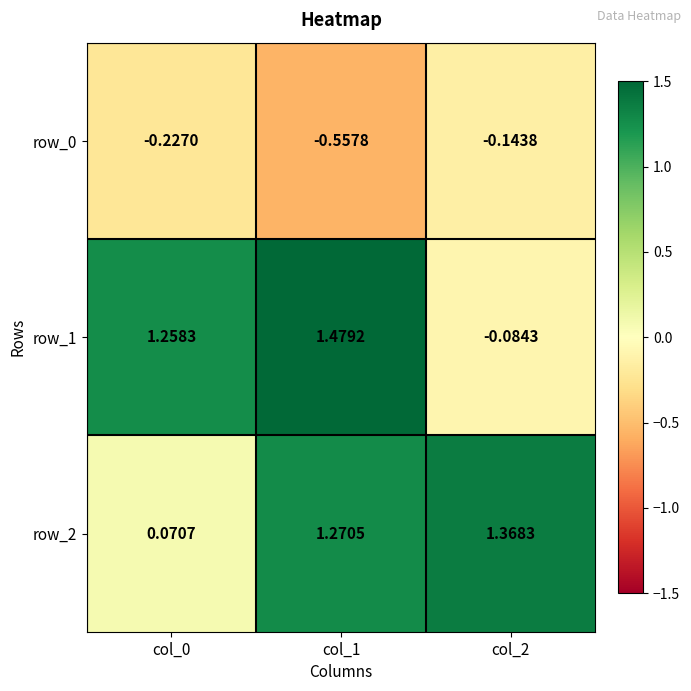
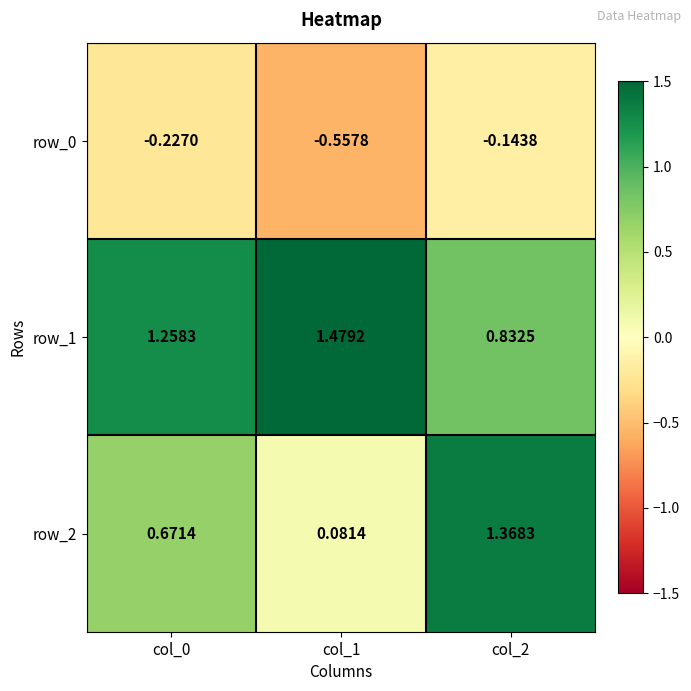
  {
    "row_0": {
      "col_0": -0.2270,
      "col_1": -0.5578,
      "col_2": -0.1438
    },
    "row_1": {
      "col_0": 1.2583,
      "col_1": 1.4792,
-     "col_2": -0.0843
+     "col_2": 0.8325
    },
    "row_2": {
-     "col_0": 0.0707,
-     "col_1": 1.2705,
+     "col_0": 0.6714,
+     "col_1": 0.0814,
      "col_2": 1.3683
    }
  }
